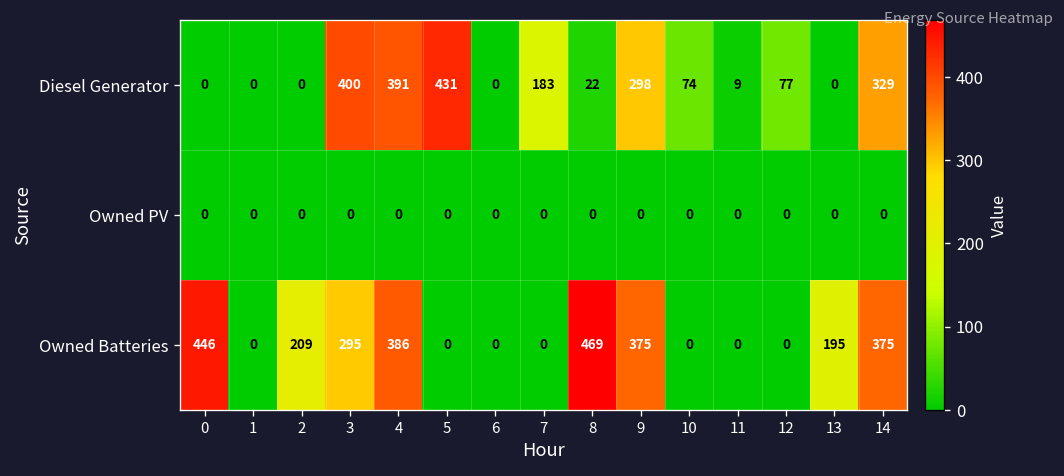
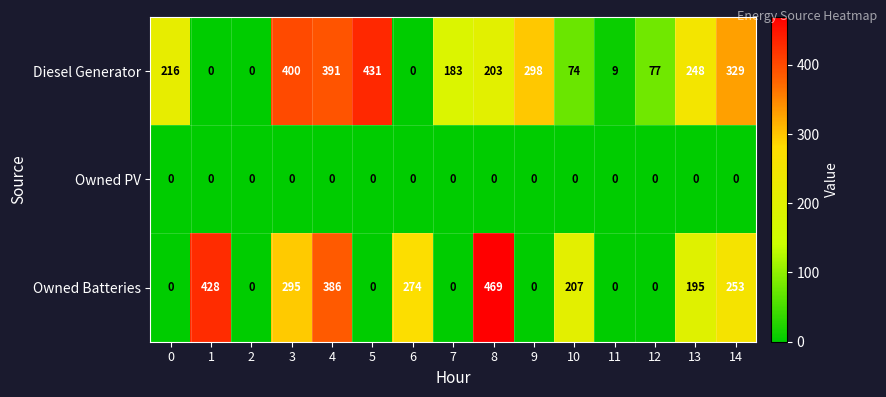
  {
    "Diesel Generator": {
-     "0": 0,
+     "0": 216,
      "1": 0,
      "2": 0,
      "3": 400,
      "4": 391,
      "5": 431,
      "6": 0,
      "7": 183,
-     "8": 22,
+     "8": 203,
      "9": 298,
      "10": 74,
      "11": 9,
      "12": 77,
-     "13": 0,
+     "13": 248,
      "14": 329
    },
    "Owned PV": {
      "0": 0,
      "1": 0,
      "2": 0,
      "3": 0,
      "4": 0,
      "5": 0,
      "6": 0,
      "7": 0,
      "8": 0,
      "9": 0,
      "10": 0,
      "11": 0,
      "12": 0,
      "13": 0,
      "14": 0
    },
    "Owned Batteries": {
-     "0": 446,
-     "1": 0,
-     "2": 209,
+     "0": 0,
+     "1": 428,
+     "2": 0,
      "3": 295,
      "4": 386,
      "5": 0,
-     "6": 0,
+     "6": 274,
      "7": 0,
      "8": 469,
-     "9": 375,
-     "10": 0,
+     "9": 0,
+     "10": 207,
      "11": 0,
      "12": 0,
      "13": 195,
-     "14": 375
+     "14": 253
    }
  }
